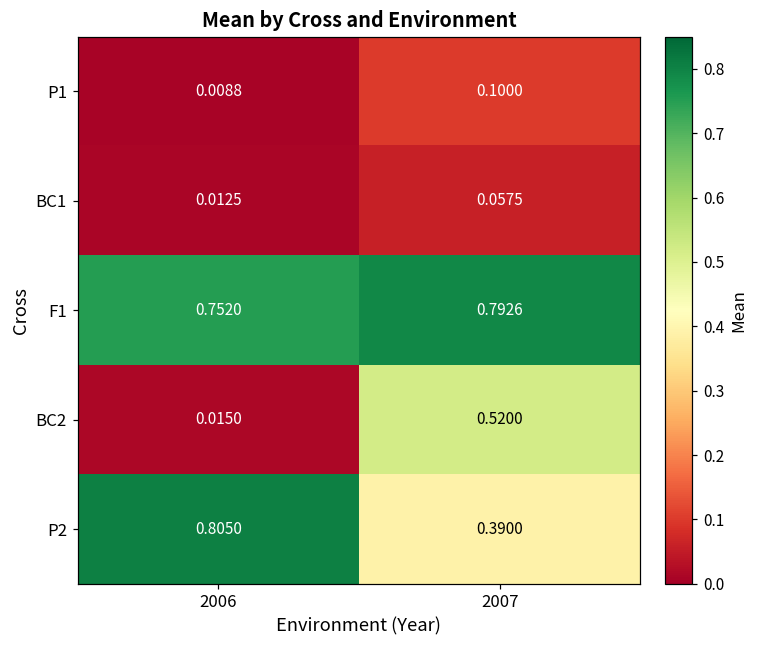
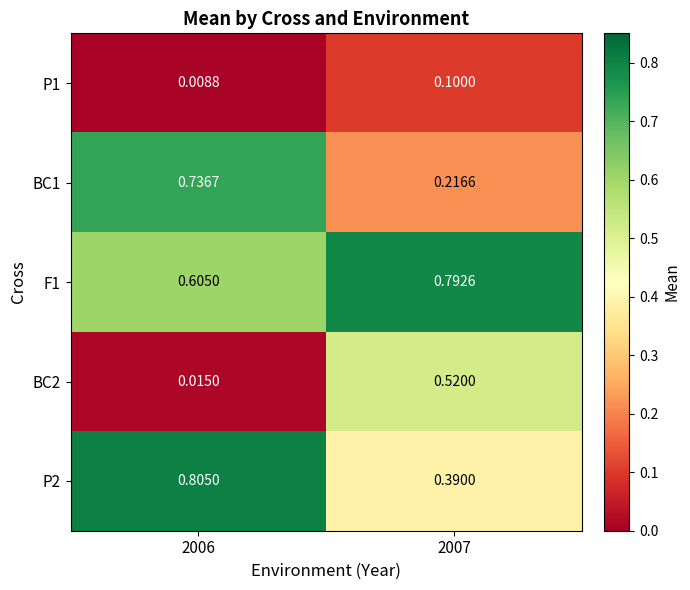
  {
    "P1": {
      "2006": 0.0088,
      "2007": 0.1000
    },
    "BC1": {
-     "2006": 0.0125,
-     "2007": 0.0575
+     "2006": 0.7367,
+     "2007": 0.2166
    },
    "F1": {
-     "2006": 0.7520,
+     "2006": 0.6050,
      "2007": 0.7926
    },
    "BC2": {
      "2006": 0.0150,
      "2007": 0.5200
    },
    "P2": {
      "2006": 0.8050,
      "2007": 0.3900
    }
  }
